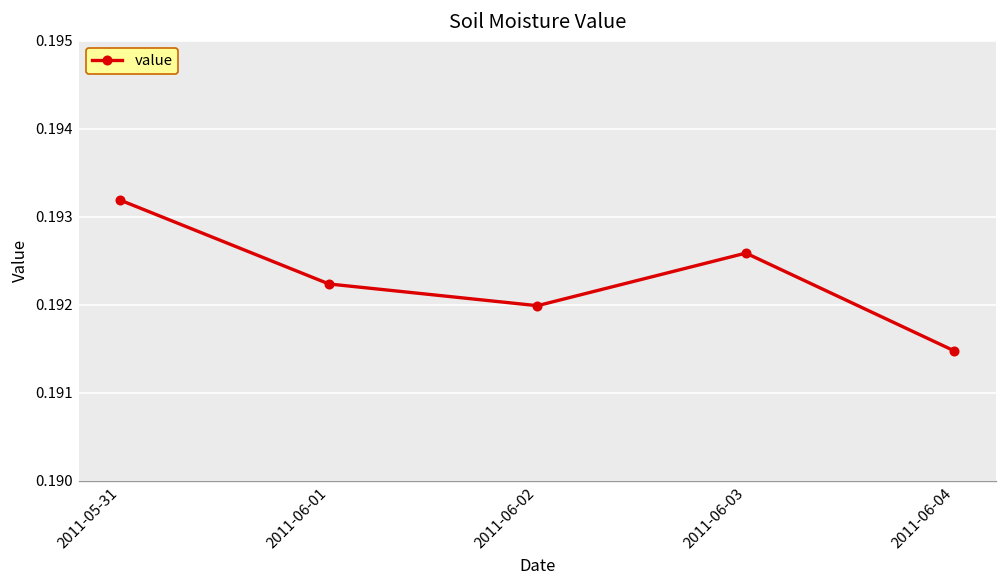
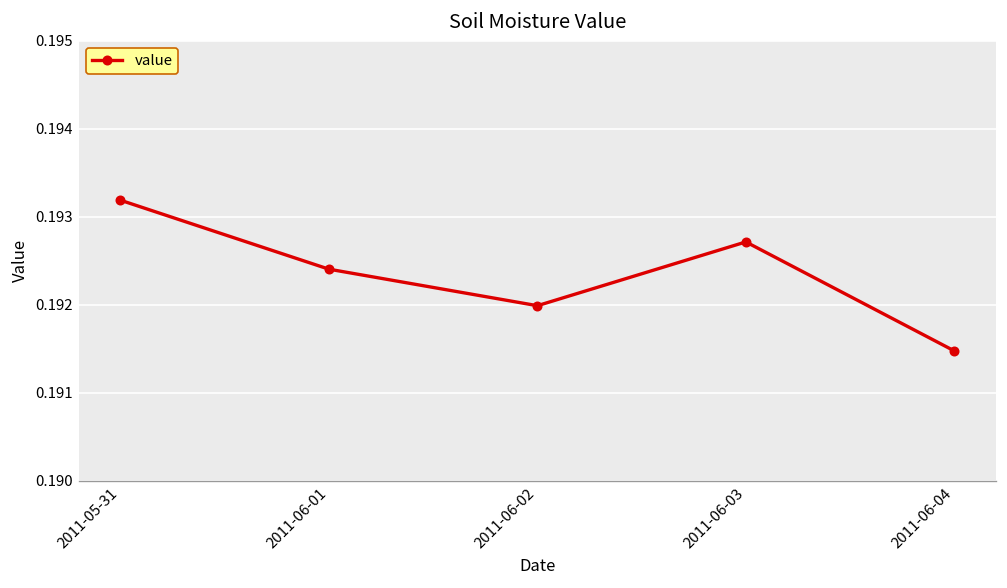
  {
    "2011-05-31": 0.1932,
-   "2011-06-01": 0.1922,
+   "2011-06-01": 0.1924,
    "2011-06-02": 0.1920,
-   "2011-06-03": 0.1926,
+   "2011-06-03": 0.1927,
    "2011-06-04": 0.1915
  }
